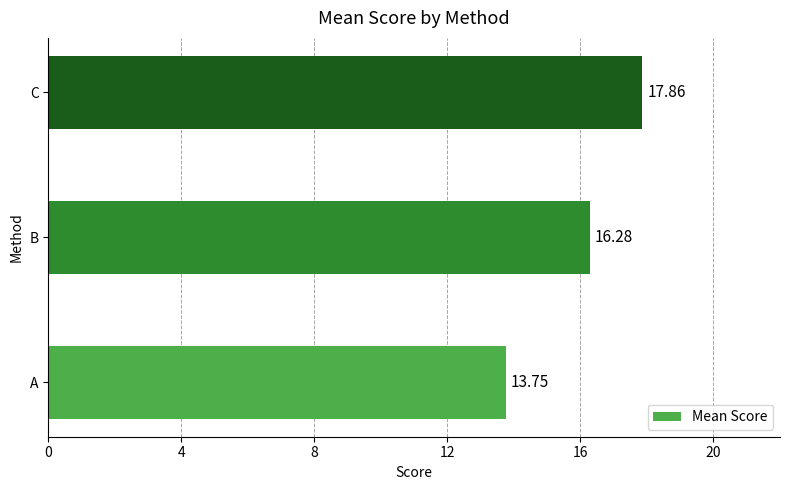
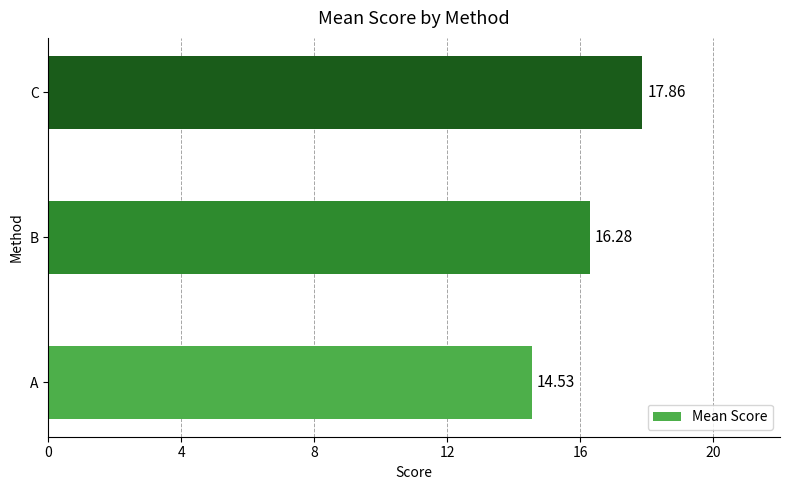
  {
    "C": 17.86,
    "B": 16.28,
-   "A": 13.75
+   "A": 14.53
  }
